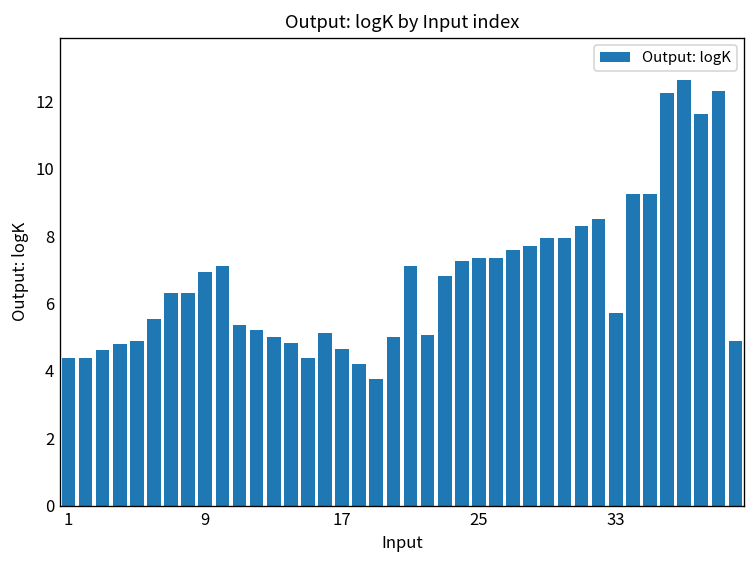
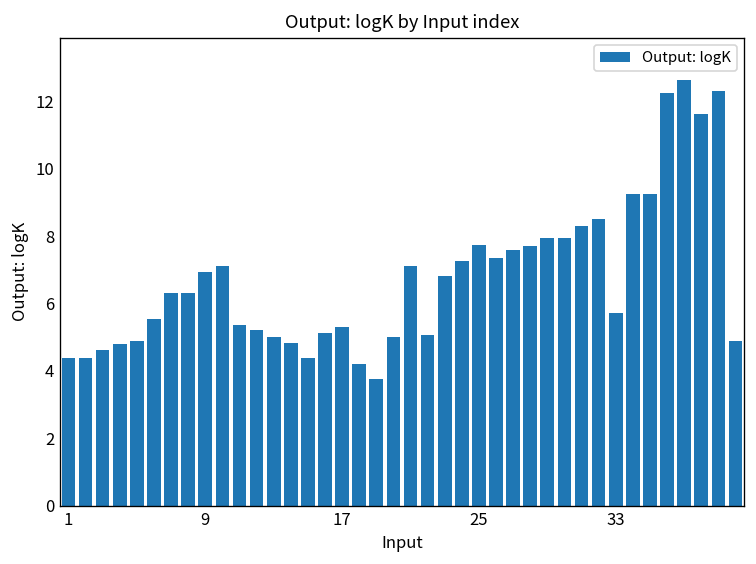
  {
    "1": 4.4,
    "9": 6.9,
-   "17": 4.7,
-   "25": 7.4,
+   "17": 5.3,
+   "25": 7.7,
    "33": 5.7
  }
